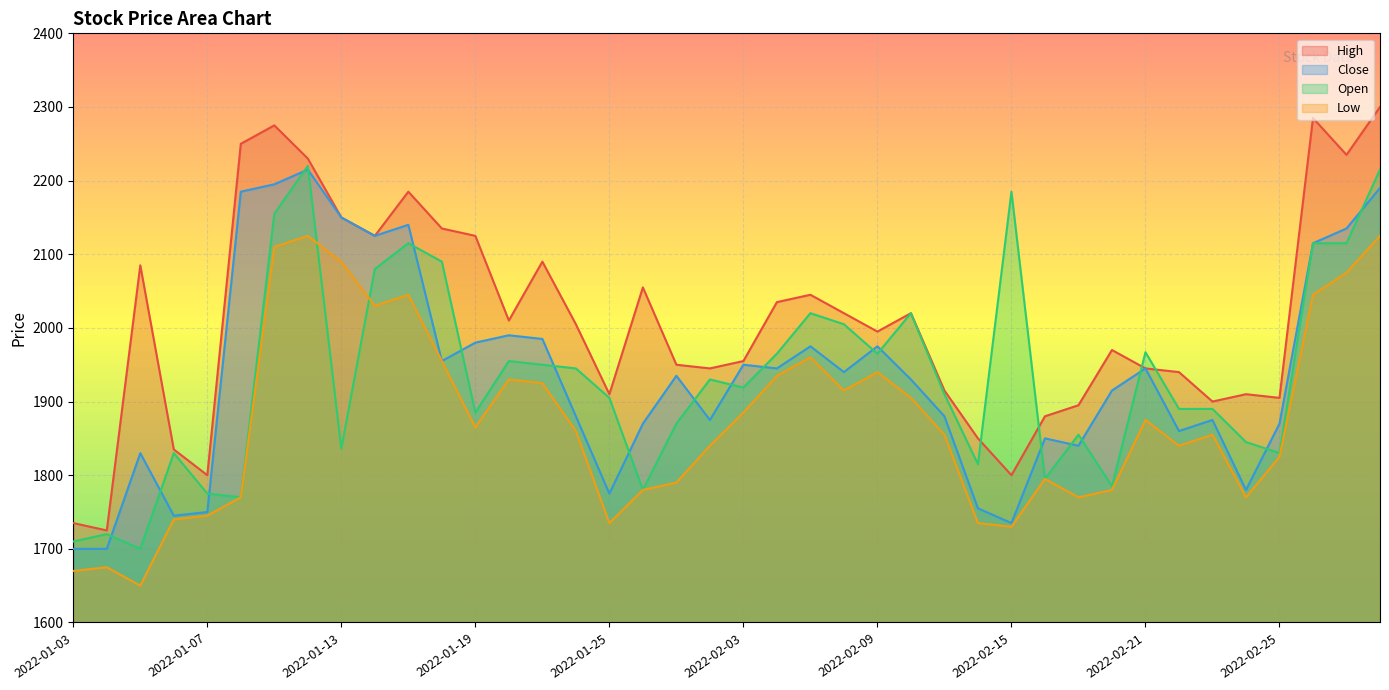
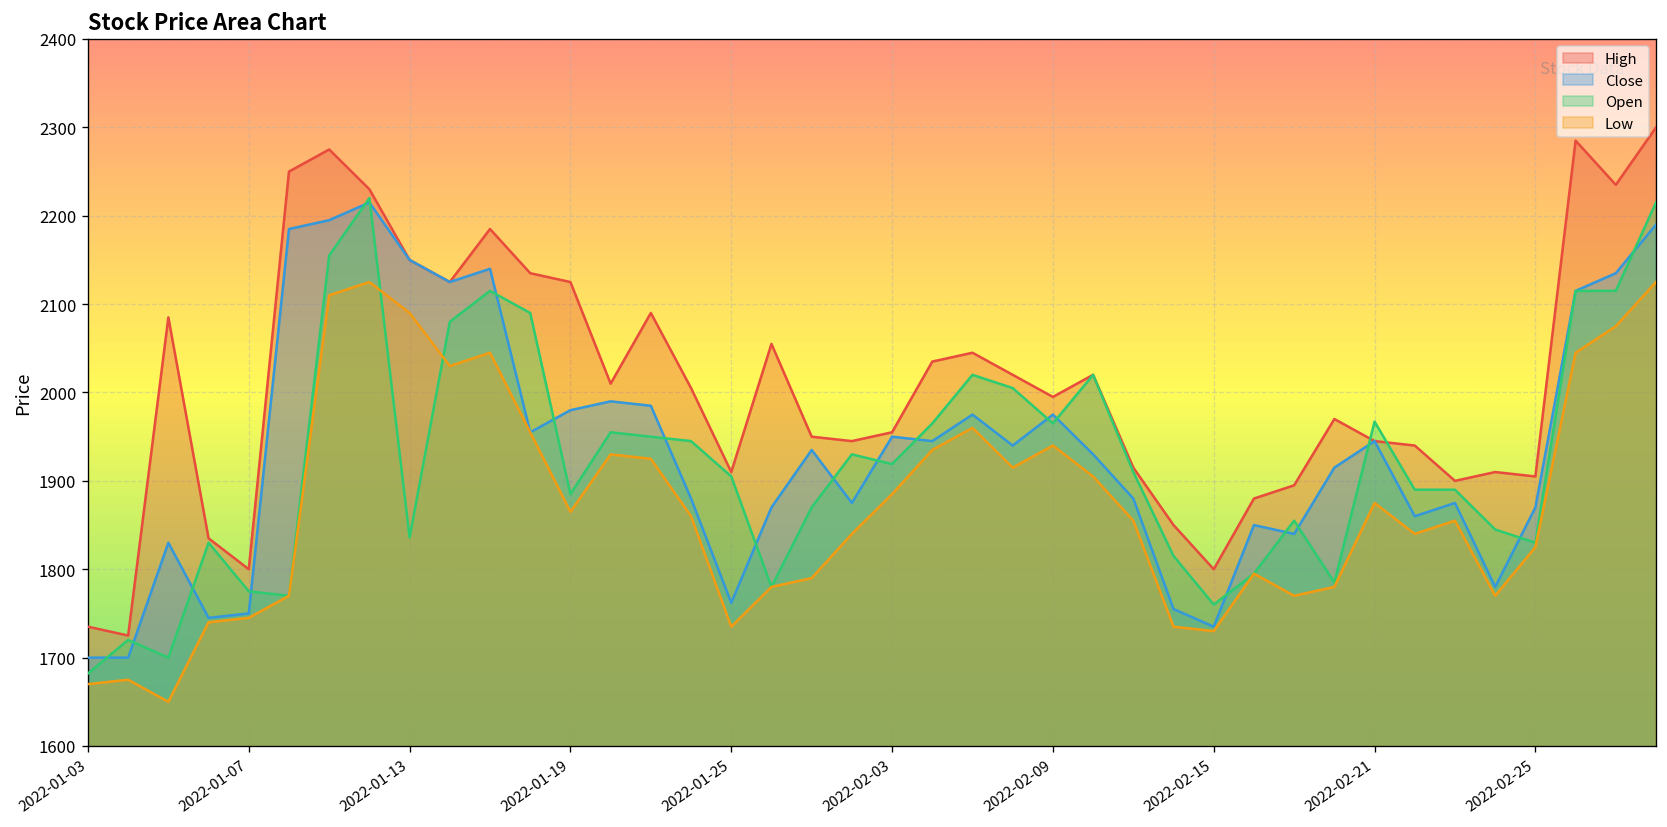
  {
    "Close": {
      "2022-01-03": 1700,
      "2022-01-07": 1750,
      "2022-01-19": 1980,
-     "2022-01-25": 1780,
+     "2022-01-25": 1760,
      "2022-02-03": 1950,
      "2022-02-09": 1980,
      "2022-02-15": 1740,
      "2022-02-25": 1870
    },
    "Open": {
-     "2022-01-03": 1710,
+     "2022-01-03": 1680,
      "2022-01-07": 1780,
      "2022-01-13": 1840,
      "2022-01-19": 1890,
      "2022-01-25": 1910,
      "2022-02-03": 1920,
      "2022-02-09": 1970,
-     "2022-02-15": 2190,
+     "2022-02-15": 1760,
      "2022-02-21": 1970,
      "2022-02-25": 1830
    }
  }
